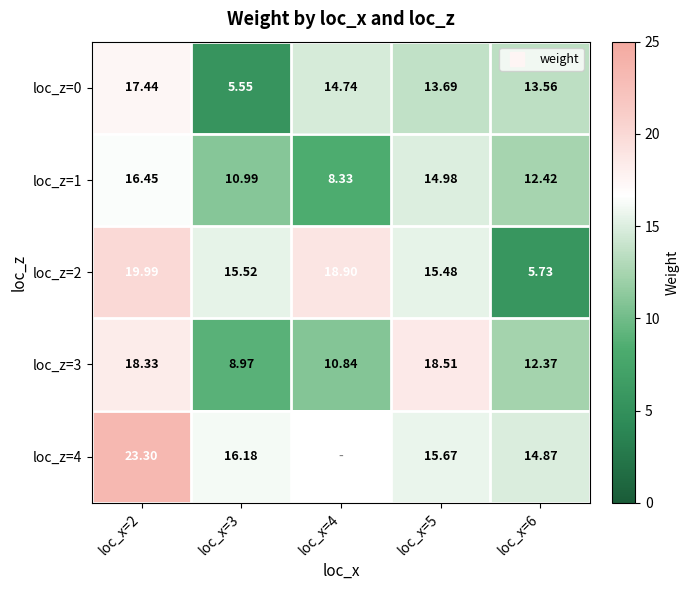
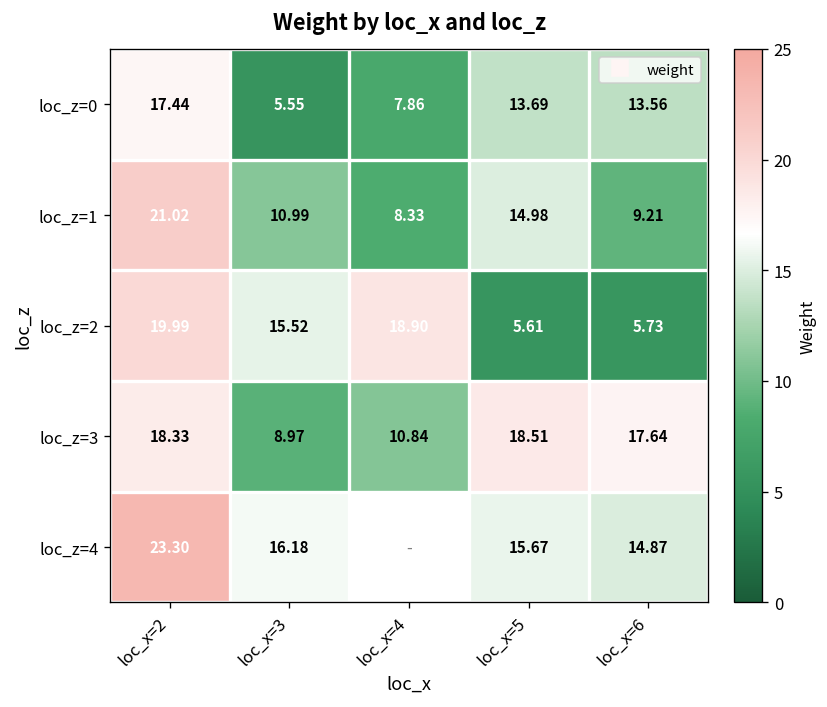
  {
    "loc_z=0": {
      "loc_x=2": 17.44,
      "loc_x=3": 5.55,
-     "loc_x=4": 14.74,
+     "loc_x=4": 7.86,
      "loc_x=5": 13.69,
      "loc_x=6": 13.56
    },
    "loc_z=1": {
-     "loc_x=2": 16.45,
+     "loc_x=2": 21.02,
      "loc_x=3": 10.99,
      "loc_x=4": 8.33,
      "loc_x=5": 14.98,
-     "loc_x=6": 12.42
+     "loc_x=6": 9.21
    },
    "loc_z=2": {
      "loc_x=3": 15.52,
-     "loc_x=5": 15.48,
+     "loc_x=5": 5.61,
      "loc_x=6": 5.73
    },
    "loc_z=3": {
      "loc_x=2": 18.33,
      "loc_x=3": 8.97,
      "loc_x=4": 10.84,
      "loc_x=5": 18.51,
-     "loc_x=6": 12.37
+     "loc_x=6": 17.64
    },
    "loc_z=4": {
      "loc_x=2": 23.30,
      "loc_x=3": 16.18,
      "loc_x=5": 15.67,
      "loc_x=6": 14.87
    }
  }
